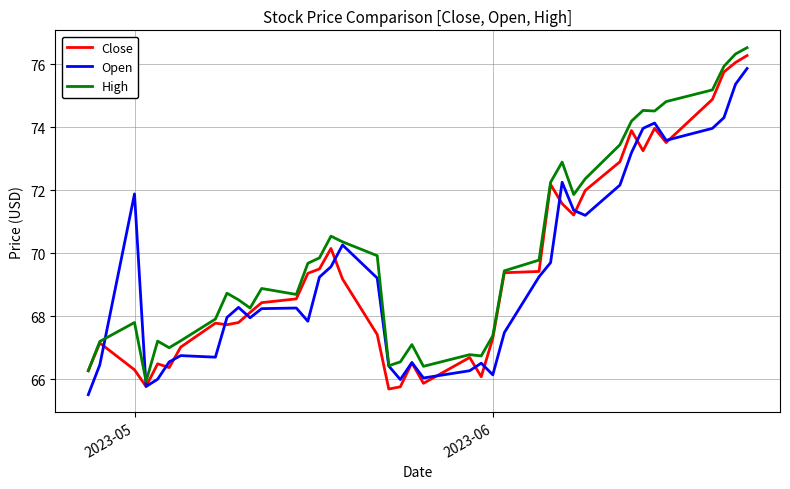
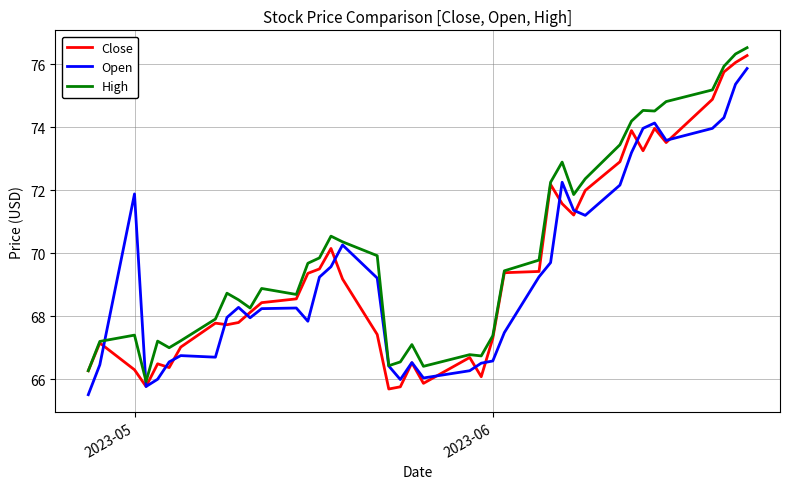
  {
    "Close": {
      "2023-05": 66.3,
      "2023-06": 67.3
    },
    "Open": {
      "2023-05": 71.9,
-     "2023-06": 66.1
+     "2023-06": 66.6
    },
    "High": {
-     "2023-05": 67.8,
+     "2023-05": 67.4,
      "2023-06": 67.4
    }
  }
